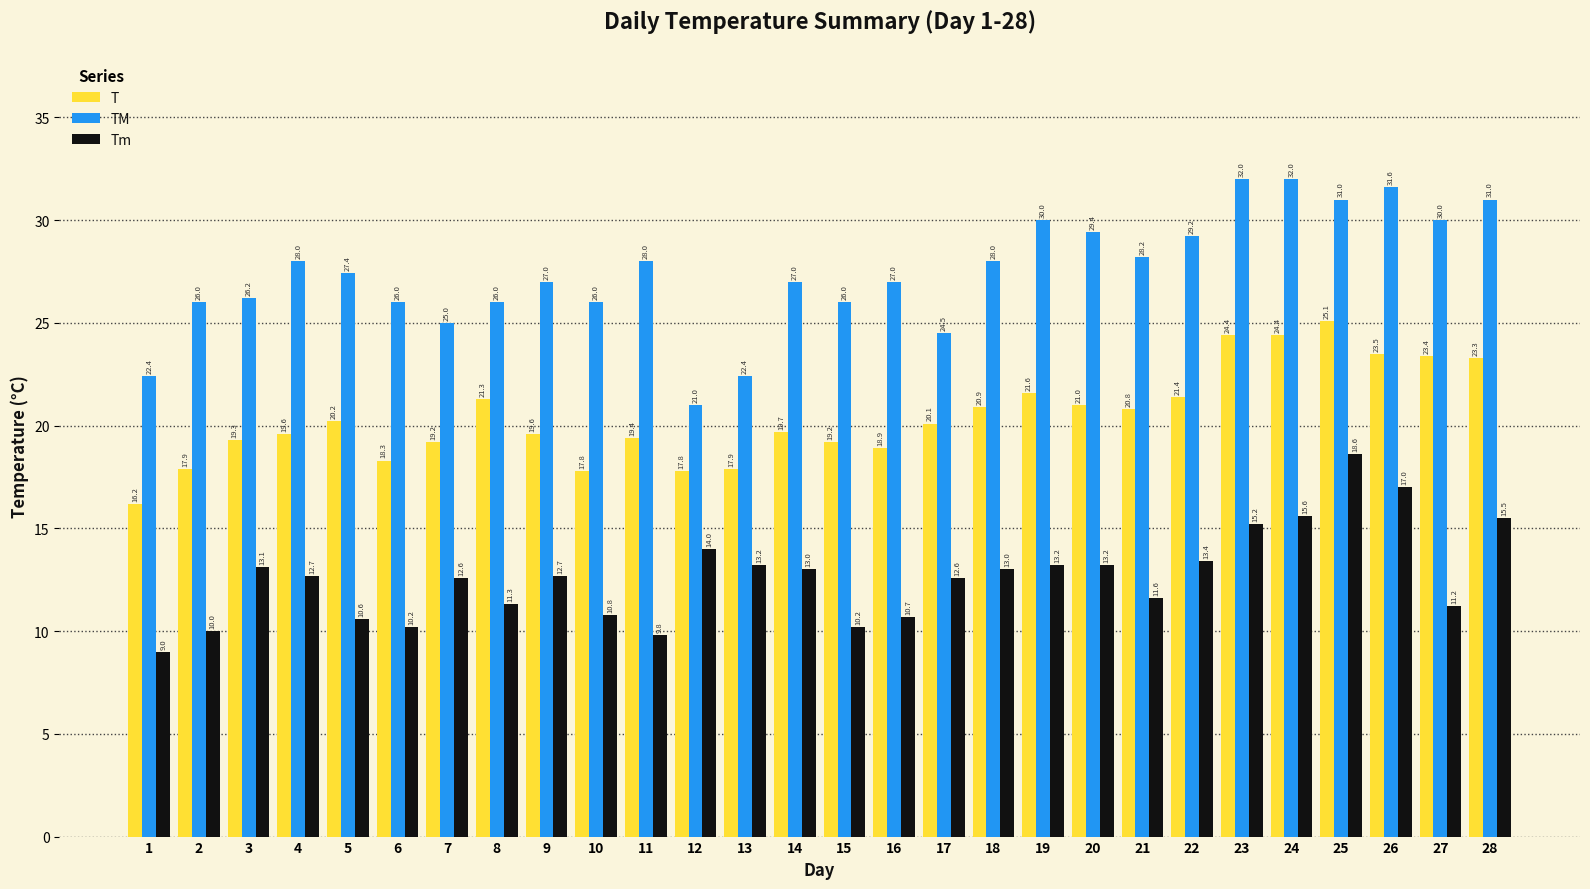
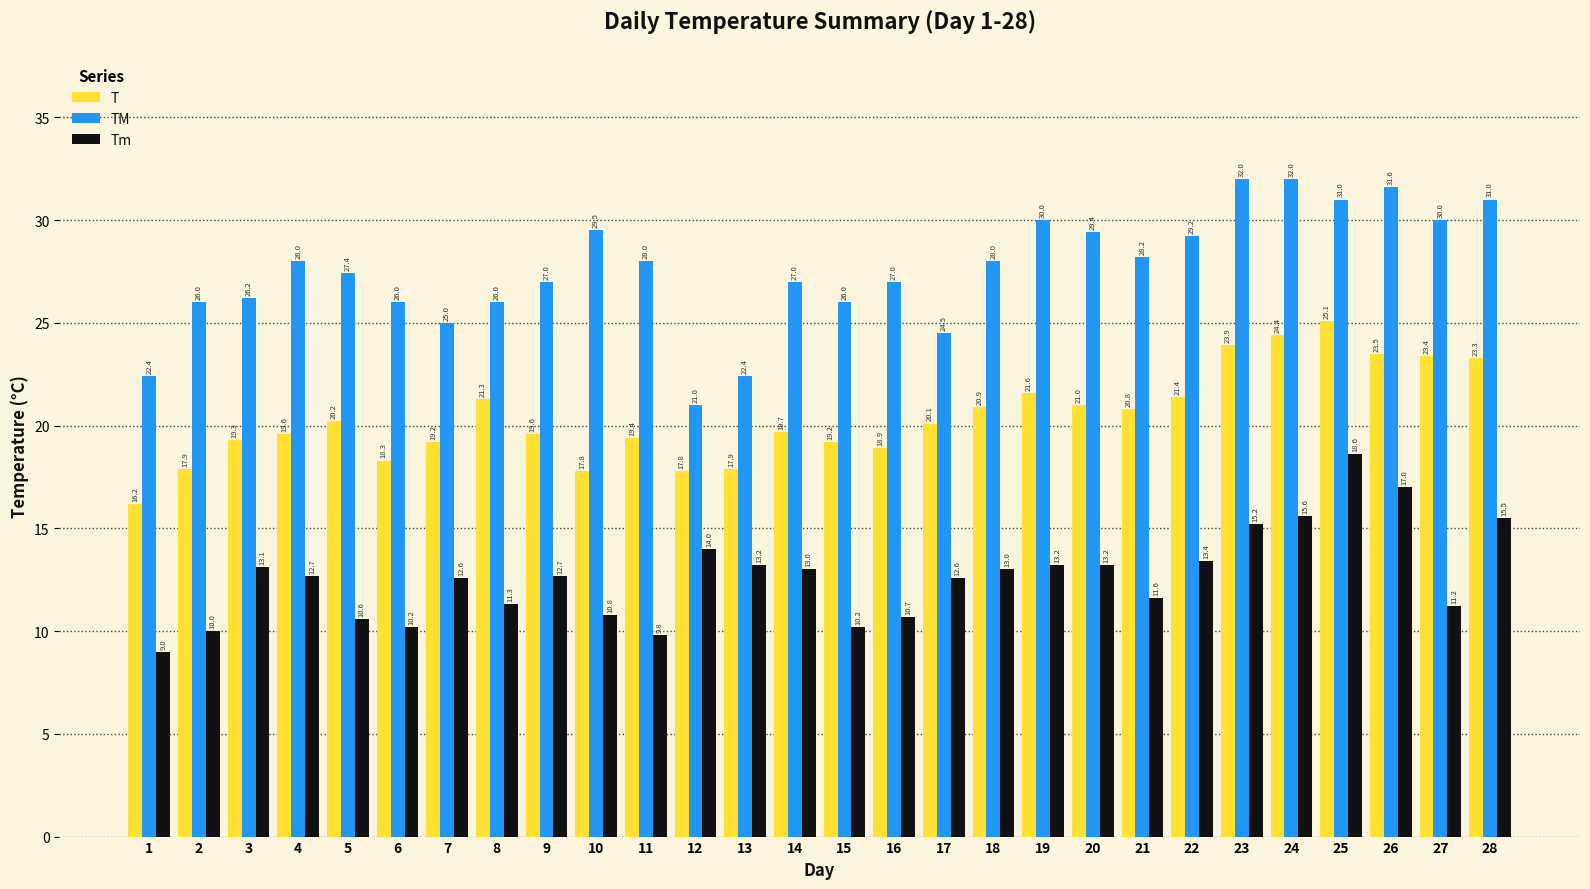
  {
    "T": {
      "1": 16.2,
      "2": 17.9,
      "3": 19.3,
      "4": 19.6,
      "5": 20.2,
      "6": 18.3,
      "7": 19.2,
      "8": 21.3,
      "9": 19.6,
      "10": 17.8,
      "11": 19.4,
      "12": 17.8,
      "13": 17.9,
      "14": 19.7,
      "15": 19.2,
      "16": 18.9,
      "17": 20.1,
      "18": 20.9,
      "19": 21.6,
      "20": 21.0,
      "21": 20.8,
      "22": 21.4,
-     "23": 24.4,
+     "23": 23.9,
      "24": 24.4,
      "25": 25.1,
      "26": 23.5,
      "27": 23.4,
      "28": 23.3
    },
    "TM": {
      "1": 22.4,
      "2": 26.0,
      "3": 26.2,
      "4": 28.0,
      "5": 27.4,
      "6": 26.0,
      "7": 25.0,
      "8": 26.0,
      "9": 27.0,
-     "10": 26.0,
+     "10": 29.5,
      "11": 28.0,
      "12": 21.0,
      "13": 22.4,
      "14": 27.0,
      "15": 26.0,
      "16": 27.0,
      "17": 24.5,
      "18": 28.0,
      "19": 30.0,
      "20": 29.4,
      "21": 28.2,
      "22": 29.2,
      "23": 32.0,
      "24": 32.0,
      "25": 31.0,
      "26": 31.6,
      "27": 30.0,
      "28": 31.0
    },
    "Tm": {
      "1": 9.0,
      "2": 10.0,
      "3": 13.1,
      "4": 12.7,
      "5": 10.6,
      "6": 10.2,
      "7": 12.6,
      "8": 11.3,
      "9": 12.7,
      "10": 10.8,
      "11": 9.8,
      "12": 14.0,
      "13": 13.2,
      "14": 13.0,
      "15": 10.2,
      "16": 10.7,
      "17": 12.6,
      "18": 13.0,
      "19": 13.2,
      "20": 13.2,
      "21": 11.6,
      "22": 13.4,
      "23": 15.2,
      "24": 15.6,
      "25": 18.6,
      "26": 17.0,
      "27": 11.2,
      "28": 15.5
    }
  }
